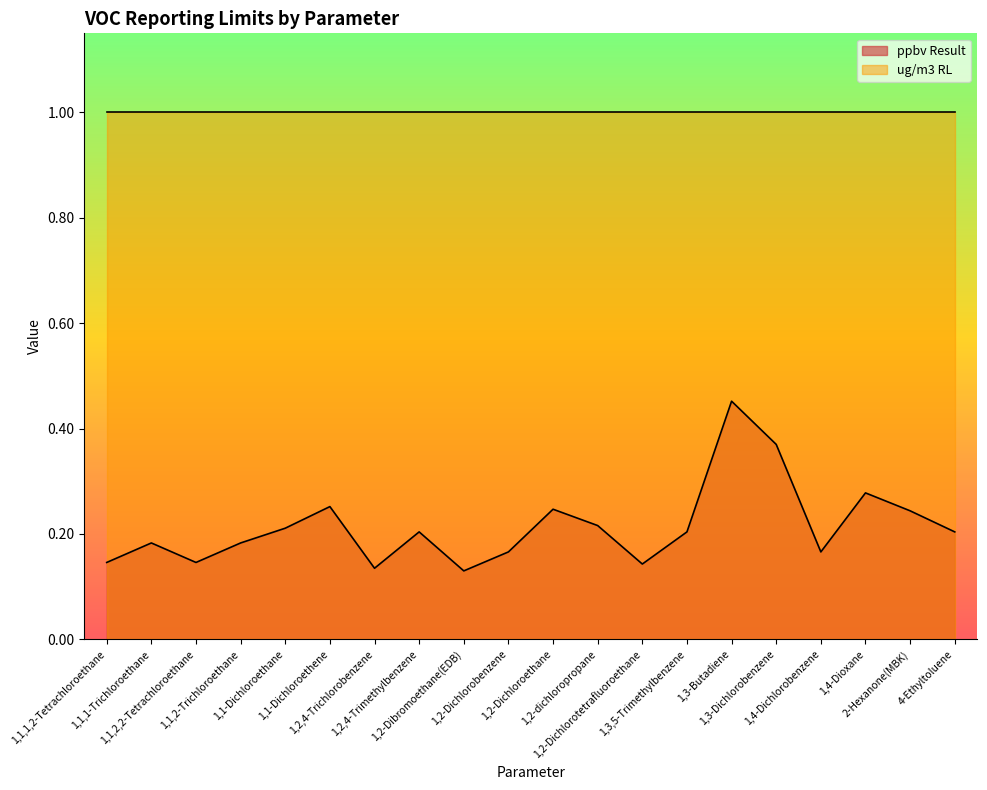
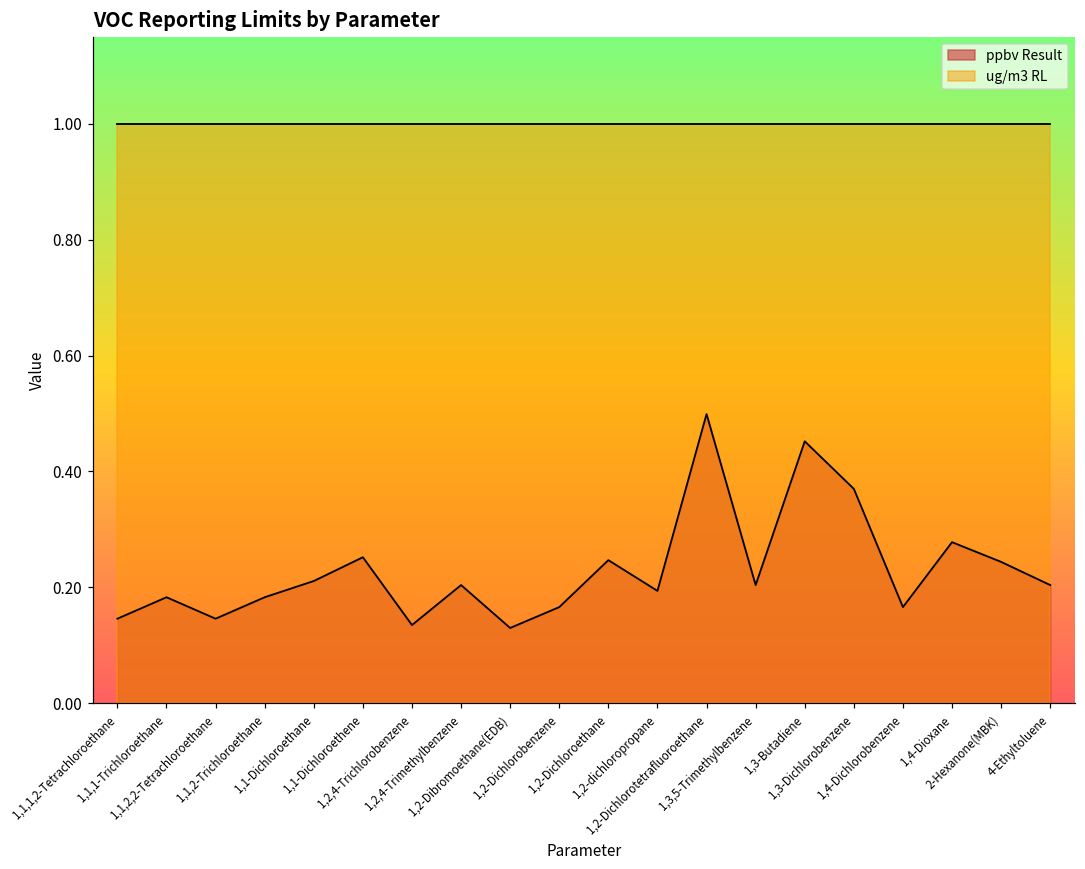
  {
    "ppbv Result": {
      "1,1,1,2-Tetrachloroethane": 0.15,
      "1,1,1-Trichloroethane": 0.18,
      "1,1,2,2-Tetrachloroethane": 0.15,
      "1,1,2-Trichloroethane": 0.18,
      "1,1-Dichloroethane": 0.21,
      "1,1-Dichloroethene": 0.25,
      "1,2,4-Trichlorobenzene": 0.14,
      "1,2,4-Trimethylbenzene": 0.20,
      "1,2-Dibromoethane(EDB)": 0.13,
      "1,2-Dichlorobenzene": 0.17,
      "1,2-Dichloroethane": 0.25,
-     "1,2-dichloropropane": 0.22,
-     "1,2-Dichlorotetrafluoroethane": 0.14,
+     "1,2-dichloropropane": 0.19,
+     "1,2-Dichlorotetrafluoroethane": 0.50,
      "1,3,5-Trimethylbenzene": 0.20,
      "1,3-Butadiene": 0.45,
      "1,3-Dichlorobenzene": 0.37,
      "1,4-Dichlorobenzene": 0.17,
      "1,4-Dioxane": 0.28,
      "2-Hexanone(MBK)": 0.24,
      "4-Ethyltoluene": 0.20
    },
    "ug/m3 RL": {
      "1,1,1,2-Tetrachloroethane": 1.00,
      "1,1,1-Trichloroethane": 1.00,
      "1,1,2,2-Tetrachloroethane": 1.00,
      "1,1,2-Trichloroethane": 1.00,
      "1,1-Dichloroethane": 1.00,
      "1,1-Dichloroethene": 1.00,
      "1,2,4-Trichlorobenzene": 1.00,
      "1,2,4-Trimethylbenzene": 1.00,
      "1,2-Dibromoethane(EDB)": 1.00,
      "1,2-Dichlorobenzene": 1.00,
      "1,2-Dichloroethane": 1.00,
      "1,2-dichloropropane": 1.00,
      "1,2-Dichlorotetrafluoroethane": 1.00,
      "1,3,5-Trimethylbenzene": 1.00,
      "1,3-Butadiene": 1.00,
      "1,3-Dichlorobenzene": 1.00,
      "1,4-Dichlorobenzene": 1.00,
      "1,4-Dioxane": 1.00,
      "2-Hexanone(MBK)": 1.00,
      "4-Ethyltoluene": 1.00
    }
  }
